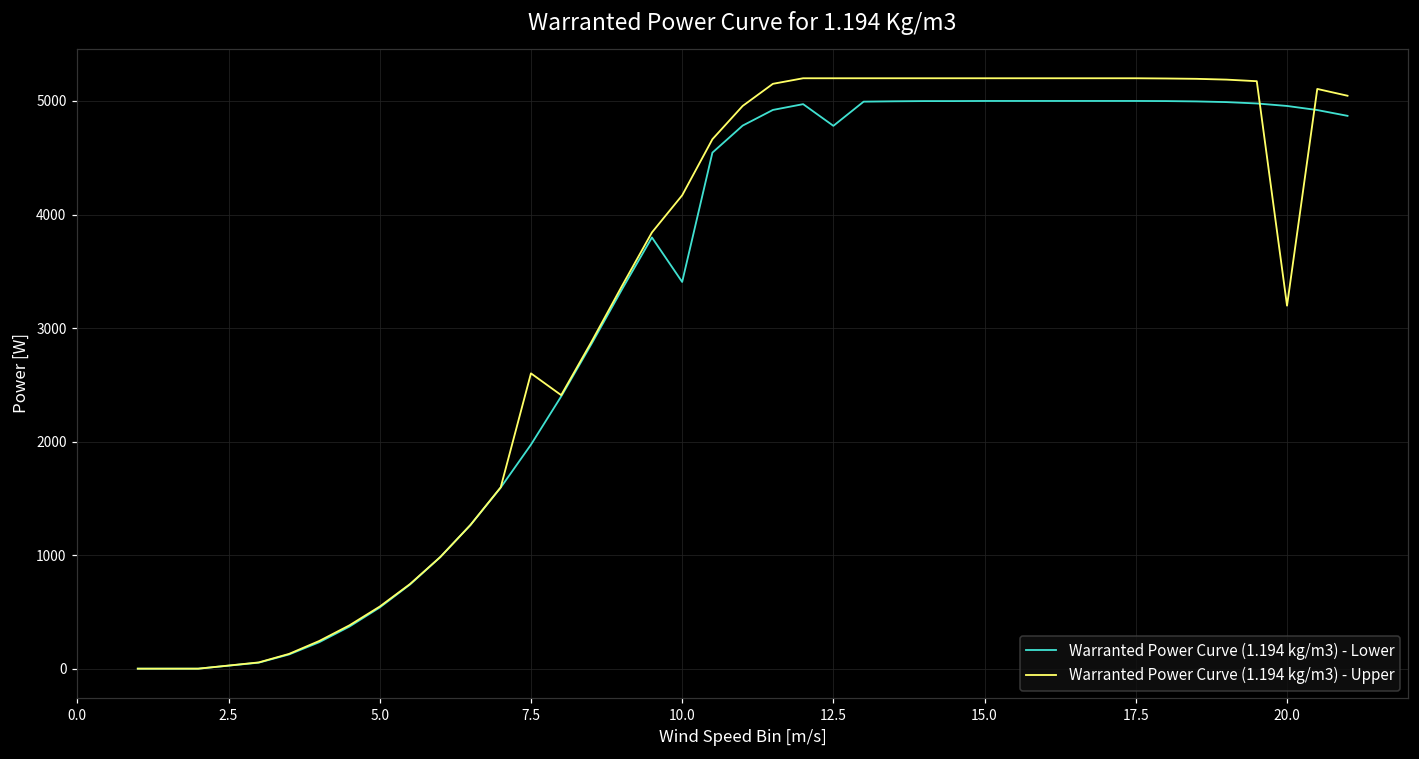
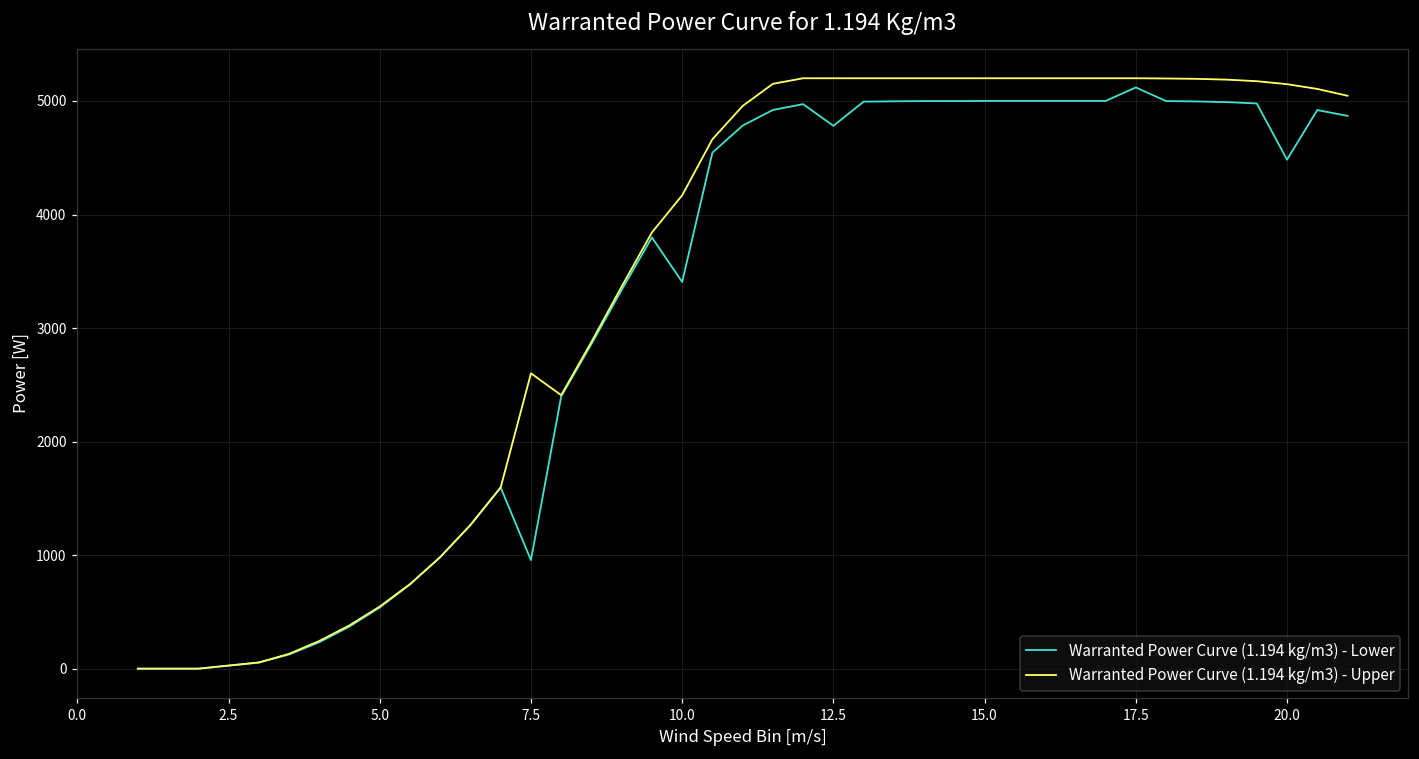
  {
    "Warranted Power Curve (1.194 kg/m3) - Lower": {
-     "7.5": 1970,
+     "7.5": 960,
      "10.0": 3410,
      "12.5": 4780,
      "15.0": 5000,
-     "17.5": 5000,
-     "20.0": 4960
+     "17.5": 5120,
+     "20.0": 4480
    },
    "Warranted Power Curve (1.194 kg/m3) - Upper": {
      "7.5": 2600,
      "10.0": 4170,
      "12.5": 5200,
      "15.0": 5200,
      "17.5": 5200,
-     "20.0": 3200
+     "20.0": 5150
    }
  }
